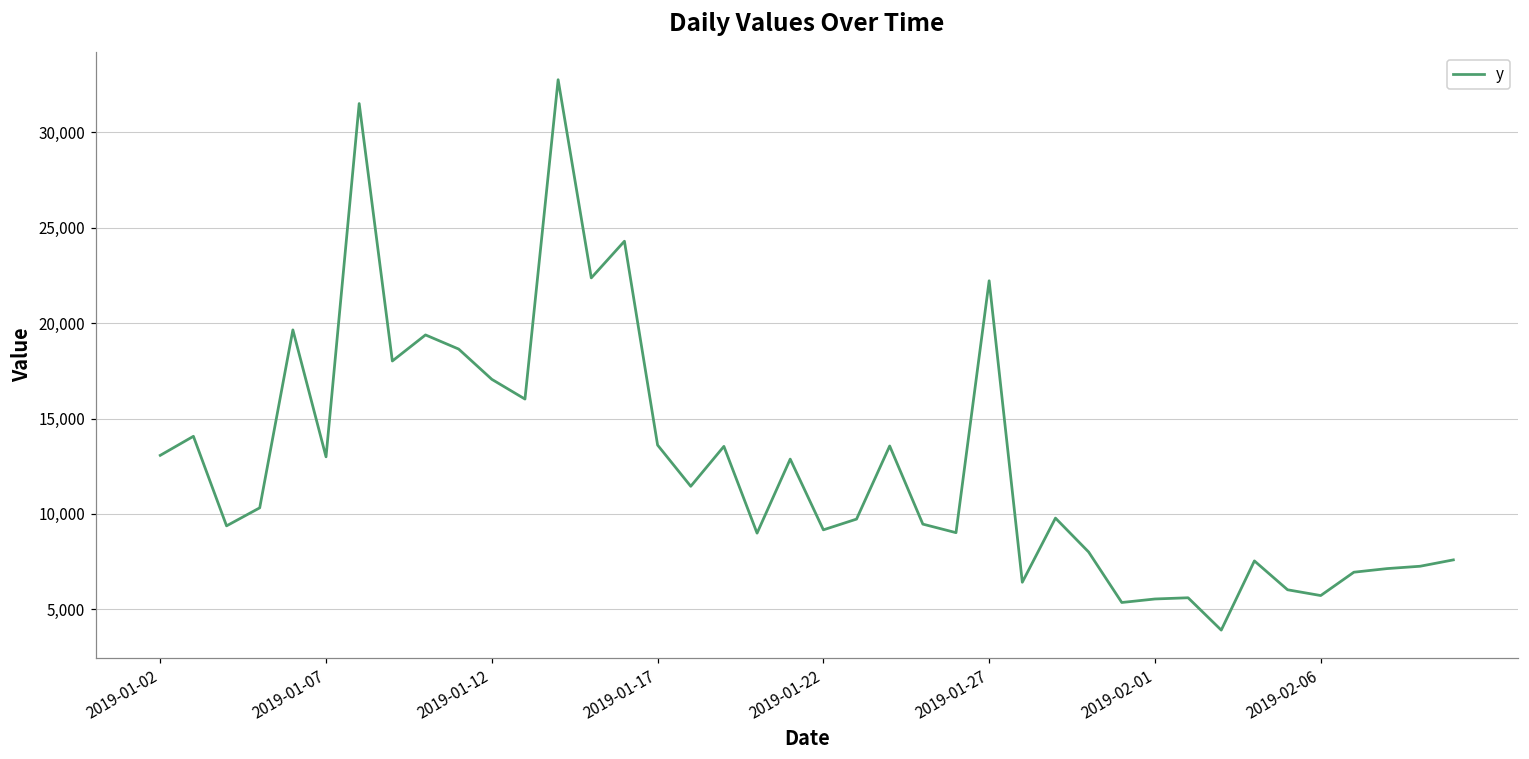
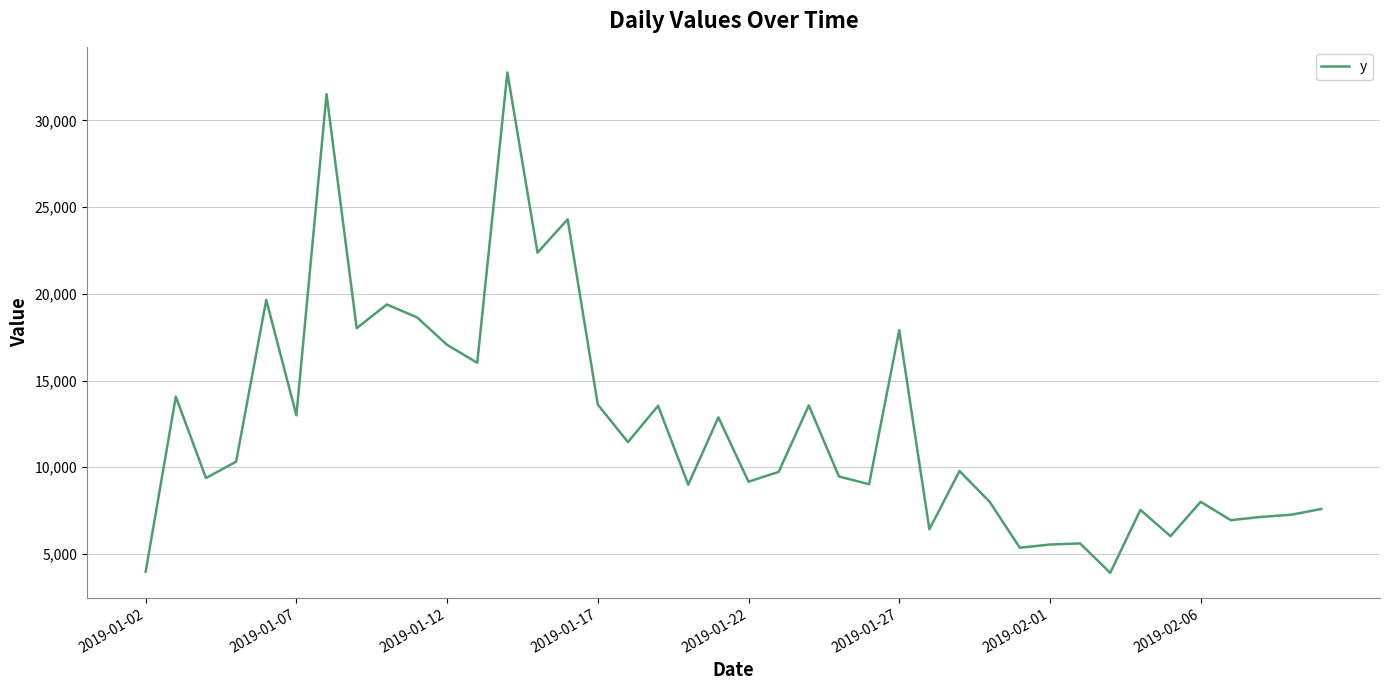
  {
-   "2019-01-02": "13,100",
+   "2019-01-02": "4,000",
    "2019-01-07": "13,000",
    "2019-01-12": "17,100",
    "2019-01-17": "13,600",
    "2019-01-22": "9,200",
-   "2019-01-27": "22,200",
+   "2019-01-27": "17,900",
    "2019-02-01": "5,500",
-   "2019-02-06": "5,700"
+   "2019-02-06": "8,000"
  }
